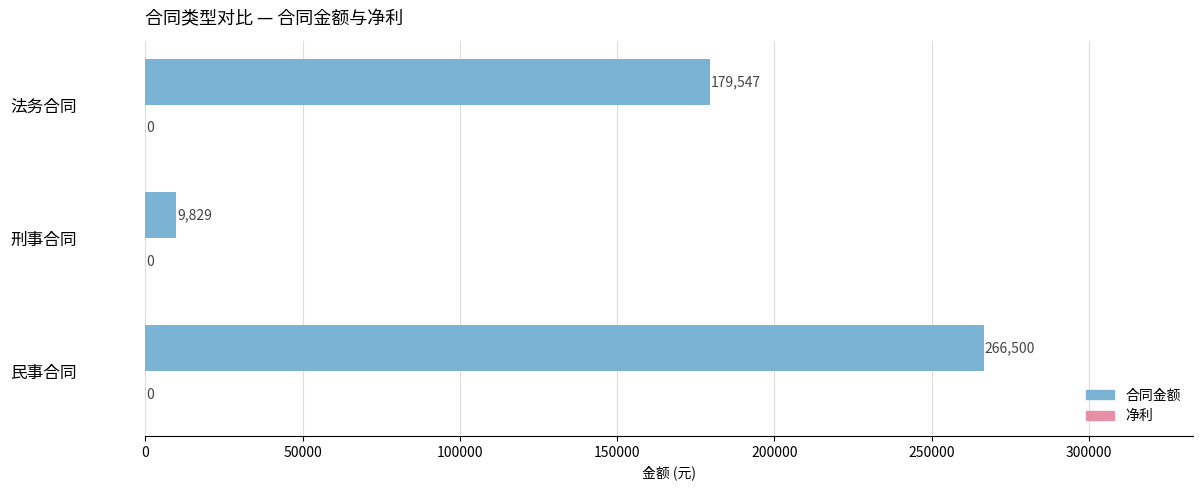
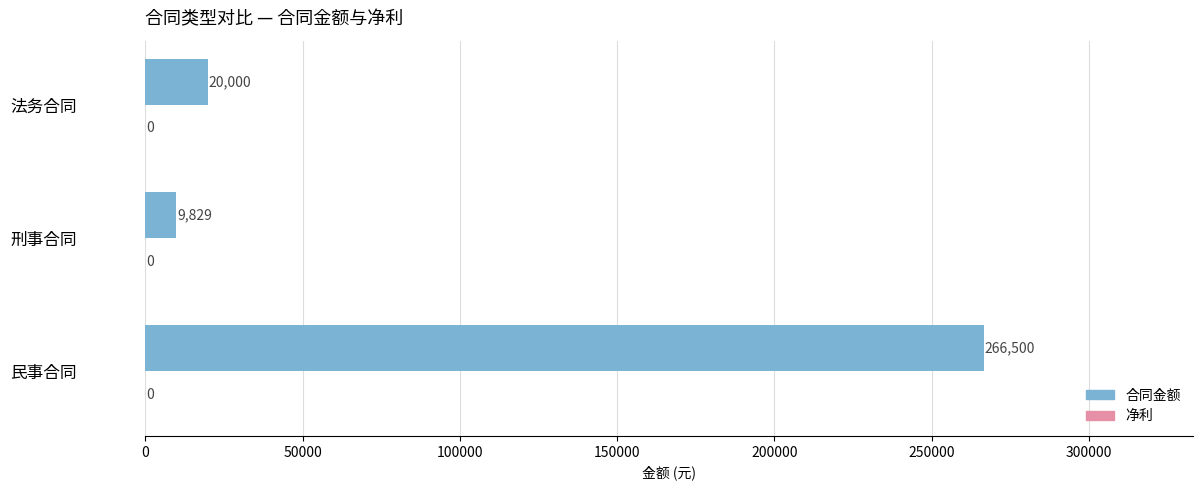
  {
    "合同金额": {
-     "法务合同": "179,547",
+     "法务合同": "20,000",
      "刑事合同": "9,829",
      "民事合同": "266,500"
    },
    "净利": {
      "法务合同": "0",
      "刑事合同": "0",
      "民事合同": "0"
    }
  }
